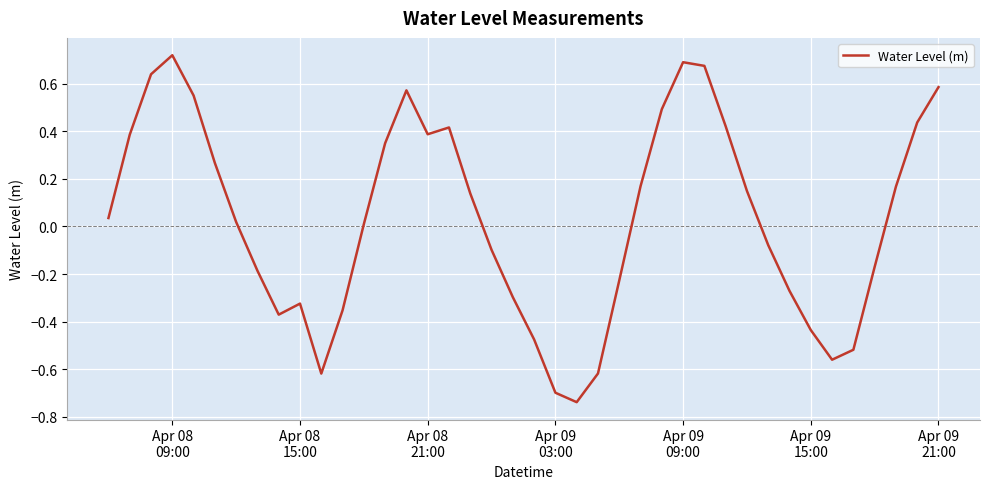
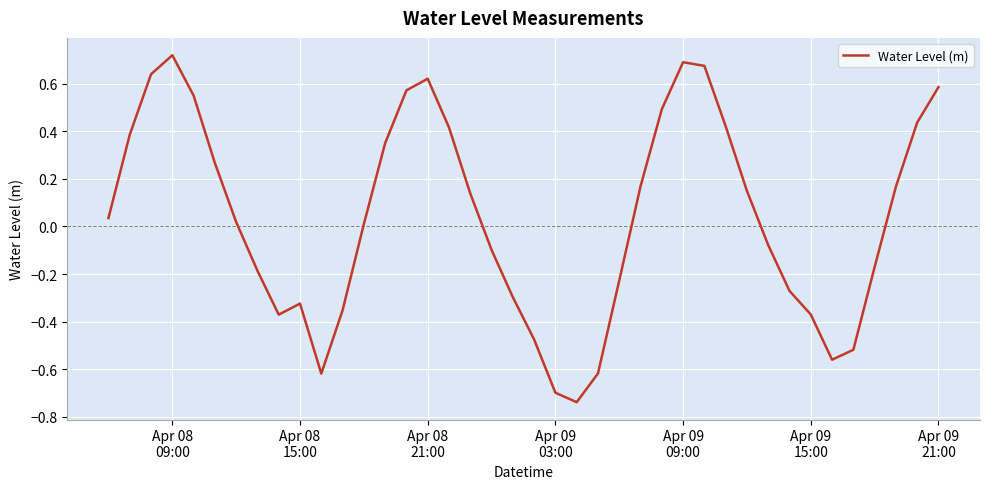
  {
    "Apr 08 09:00": 0.72,
    "Apr 08 15:00": -0.32,
-   "Apr 08 21:00": 0.39,
+   "Apr 08 21:00": 0.62,
    "Apr 09 03:00": -0.70,
    "Apr 09 09:00": 0.69,
-   "Apr 09 15:00": -0.44,
+   "Apr 09 15:00": -0.37,
    "Apr 09 21:00": 0.59
  }
